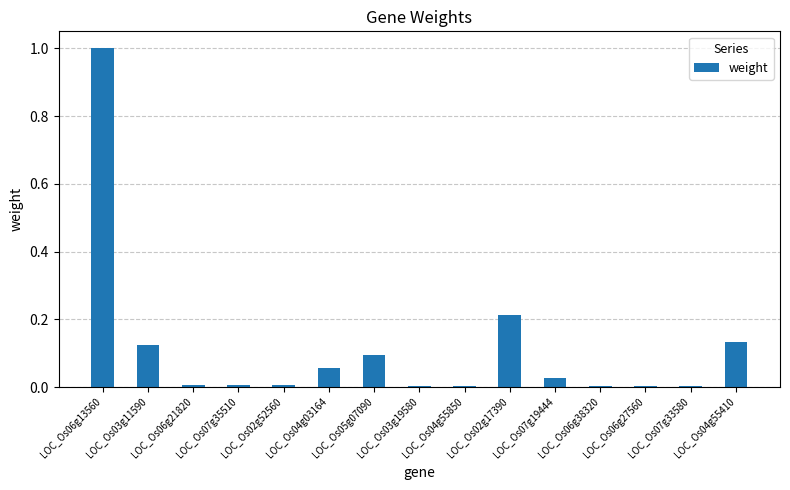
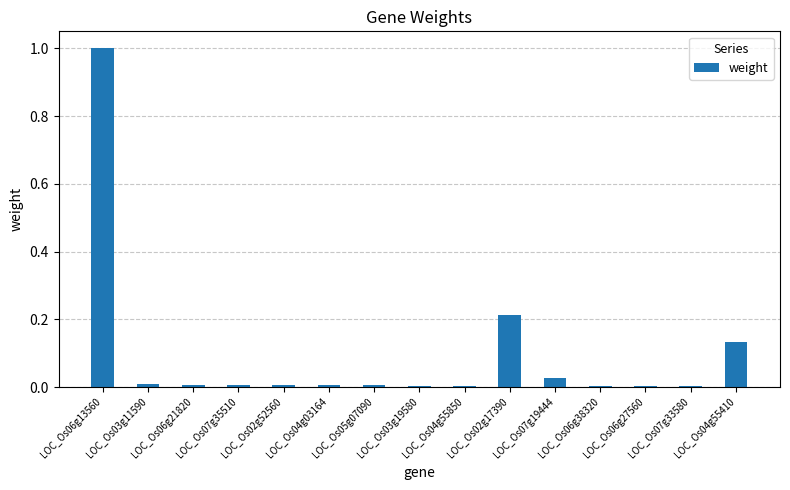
  {
    "LOC_Os06g13560": 1.00,
-   "LOC_Os03g11590": 0.12,
-   "LOC_Os04g03164": 0.06,
-   "LOC_Os05g07090": 0.09,
+   "LOC_Os03g11590": 0.01,
+   "LOC_Os04g03164": 0.00,
+   "LOC_Os05g07090": 0.00,
    "LOC_Os02g17390": 0.21,
    "LOC_Os07g19444": 0.03,
    "LOC_Os04g55410": 0.13
  }
